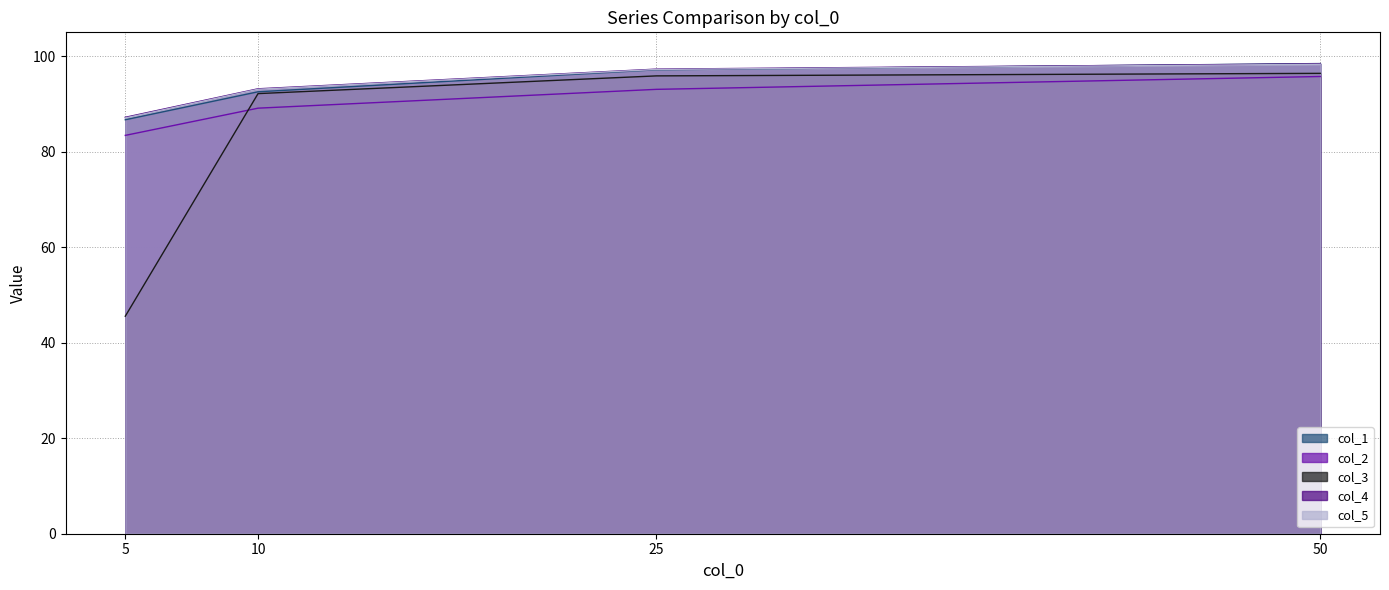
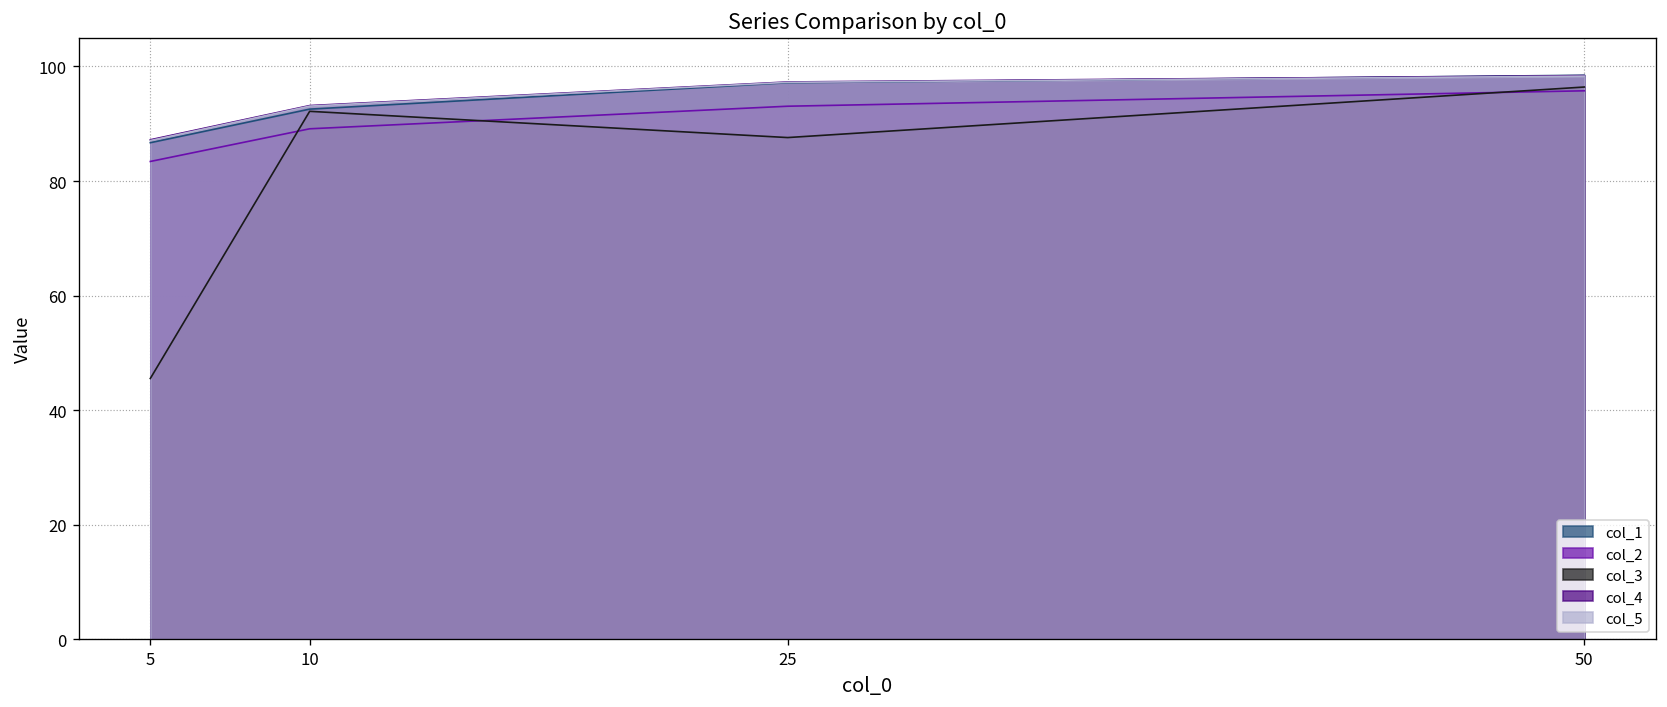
  {
    "col_3": {
      "5": 46,
-     "25": 96,
+     "25": 88,
      "50": 96
    }
  }
